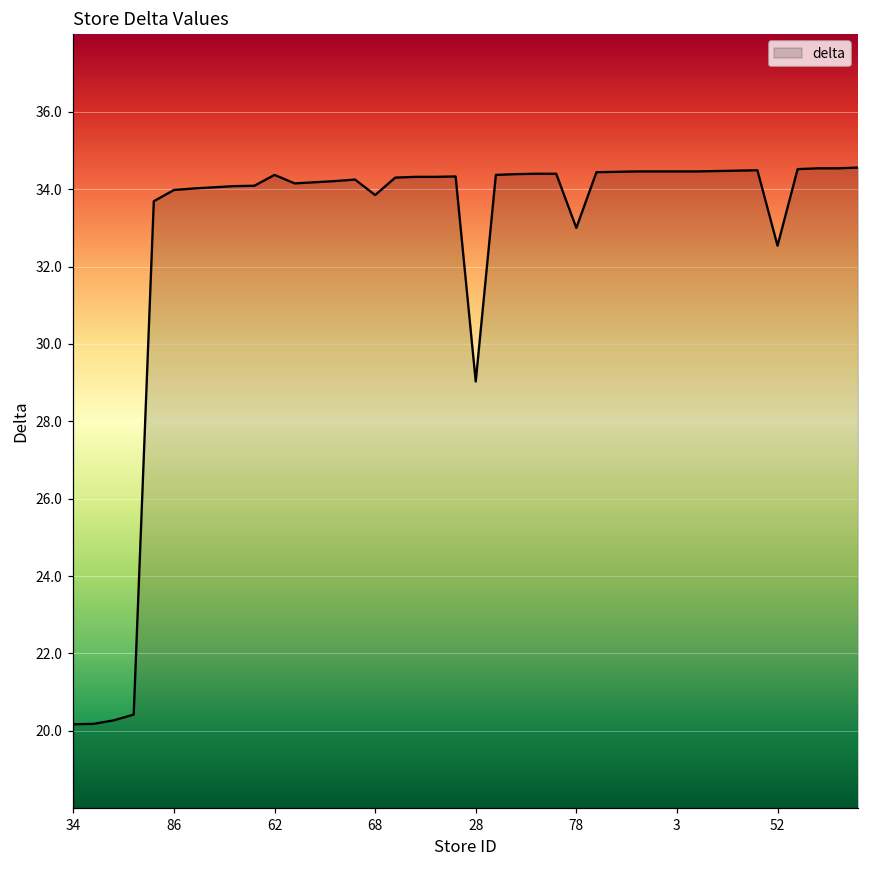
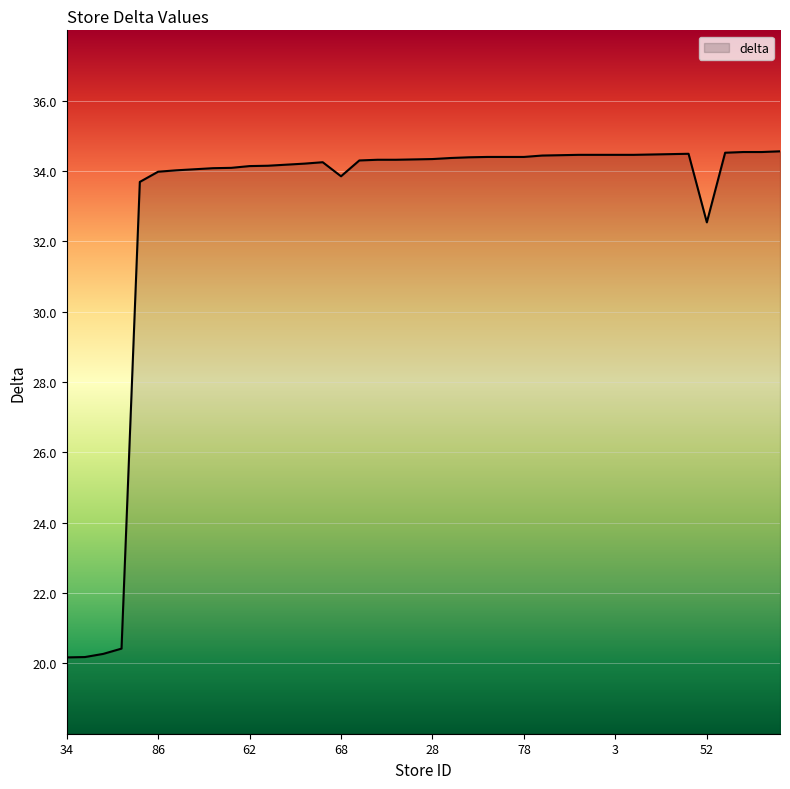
  {
    "34": 20.2,
    "86": 34.0,
-   "62": 34.4,
+   "62": 34.1,
    "68": 33.9,
-   "28": 29.0,
-   "78": 33.0,
+   "28": 34.3,
+   "78": 34.4,
    "3": 34.5,
    "52": 32.5
  }
